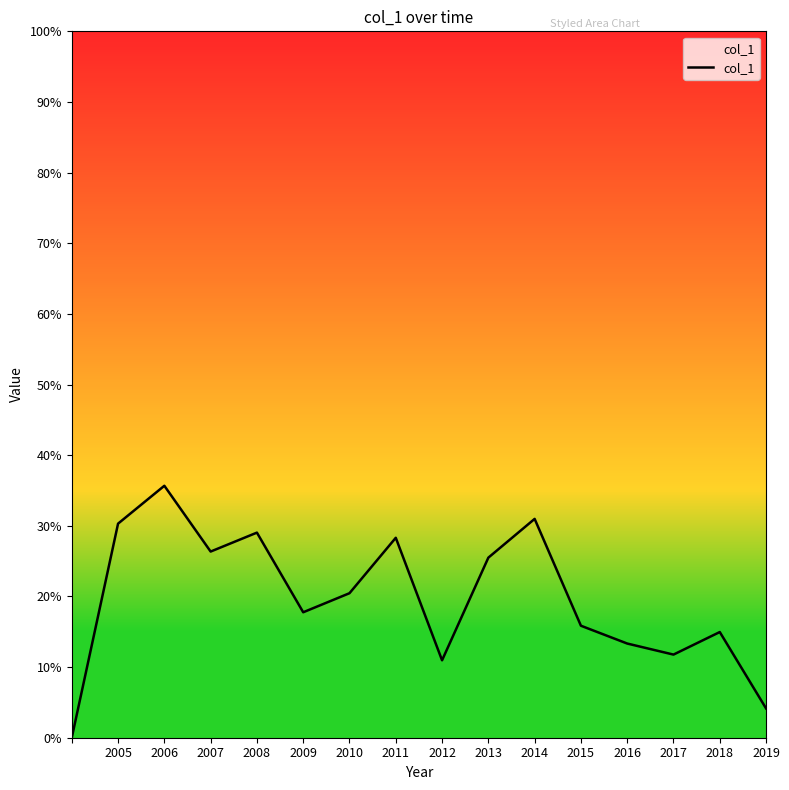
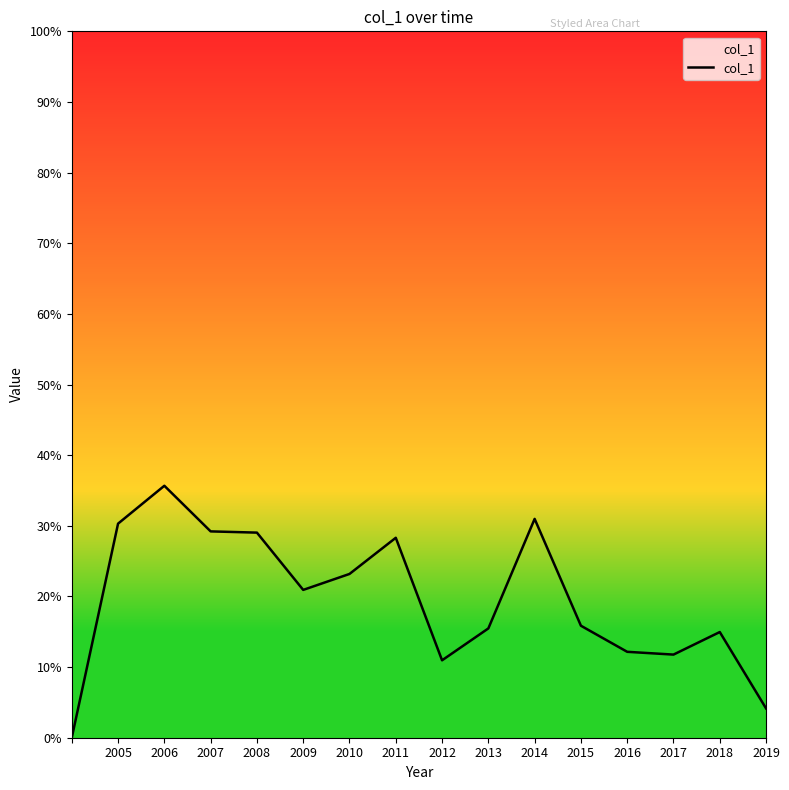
  {
    "2005": "30%",
    "2006": "36%",
-   "2007": "26%",
+   "2007": "29%",
    "2008": "29%",
-   "2009": "18%",
-   "2010": "20%",
+   "2009": "21%",
+   "2010": "23%",
    "2011": "28%",
    "2012": "11%",
-   "2013": "25%",
+   "2013": "15%",
    "2014": "31%",
    "2015": "16%",
-   "2016": "13%",
+   "2016": "12%",
    "2017": "12%",
    "2018": "15%",
    "2019": "4%"
  }
